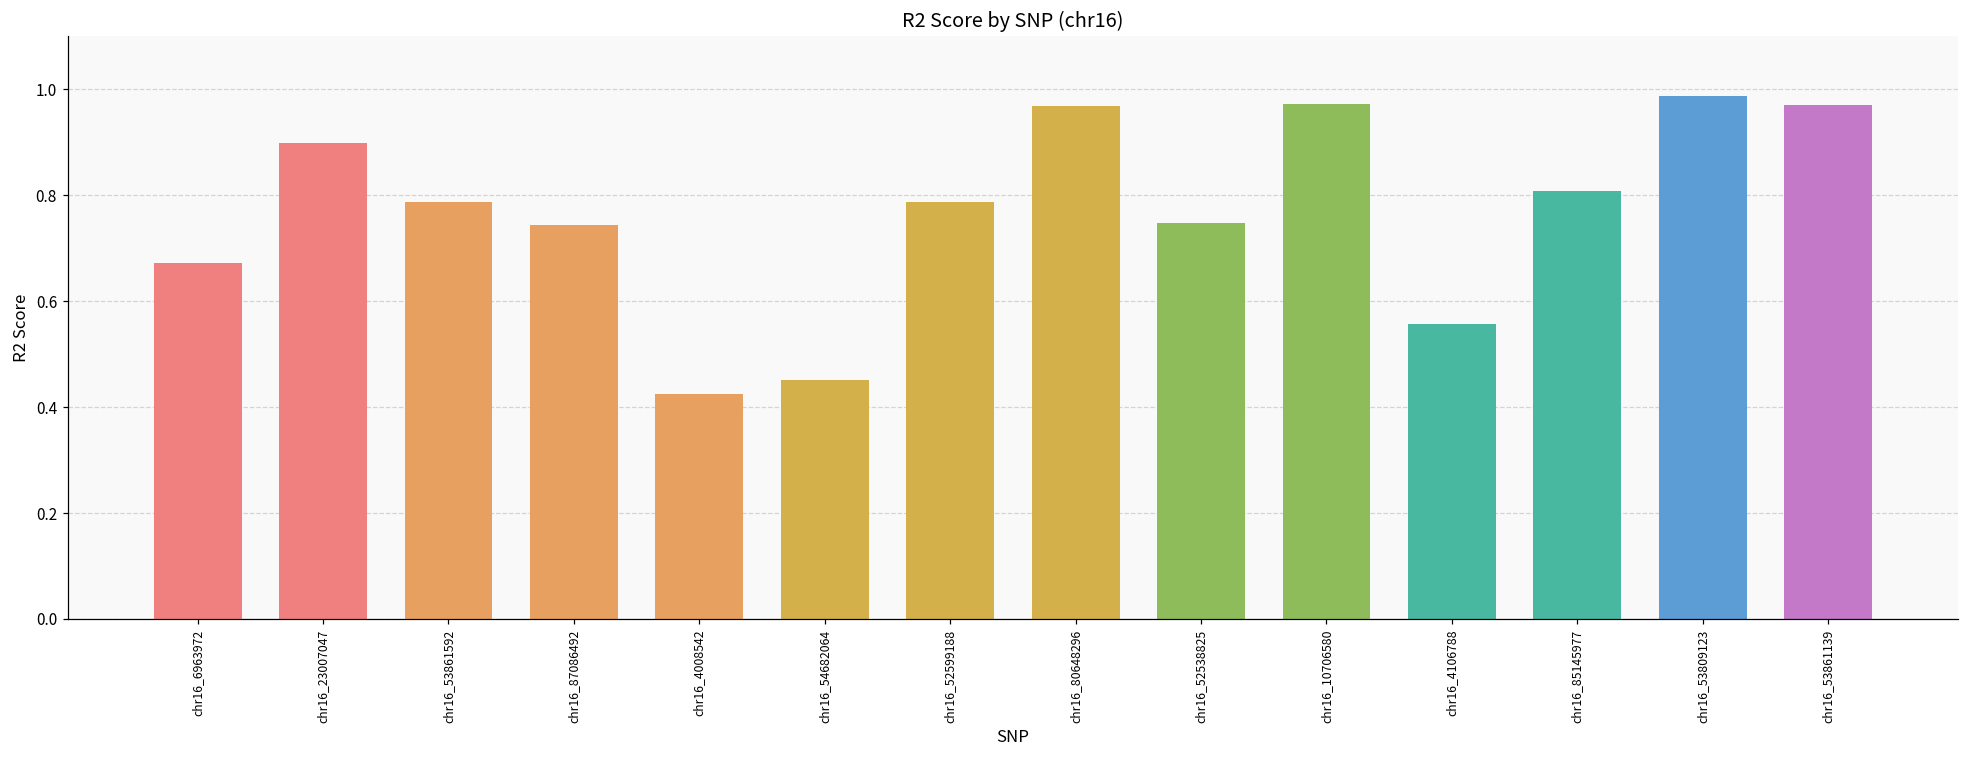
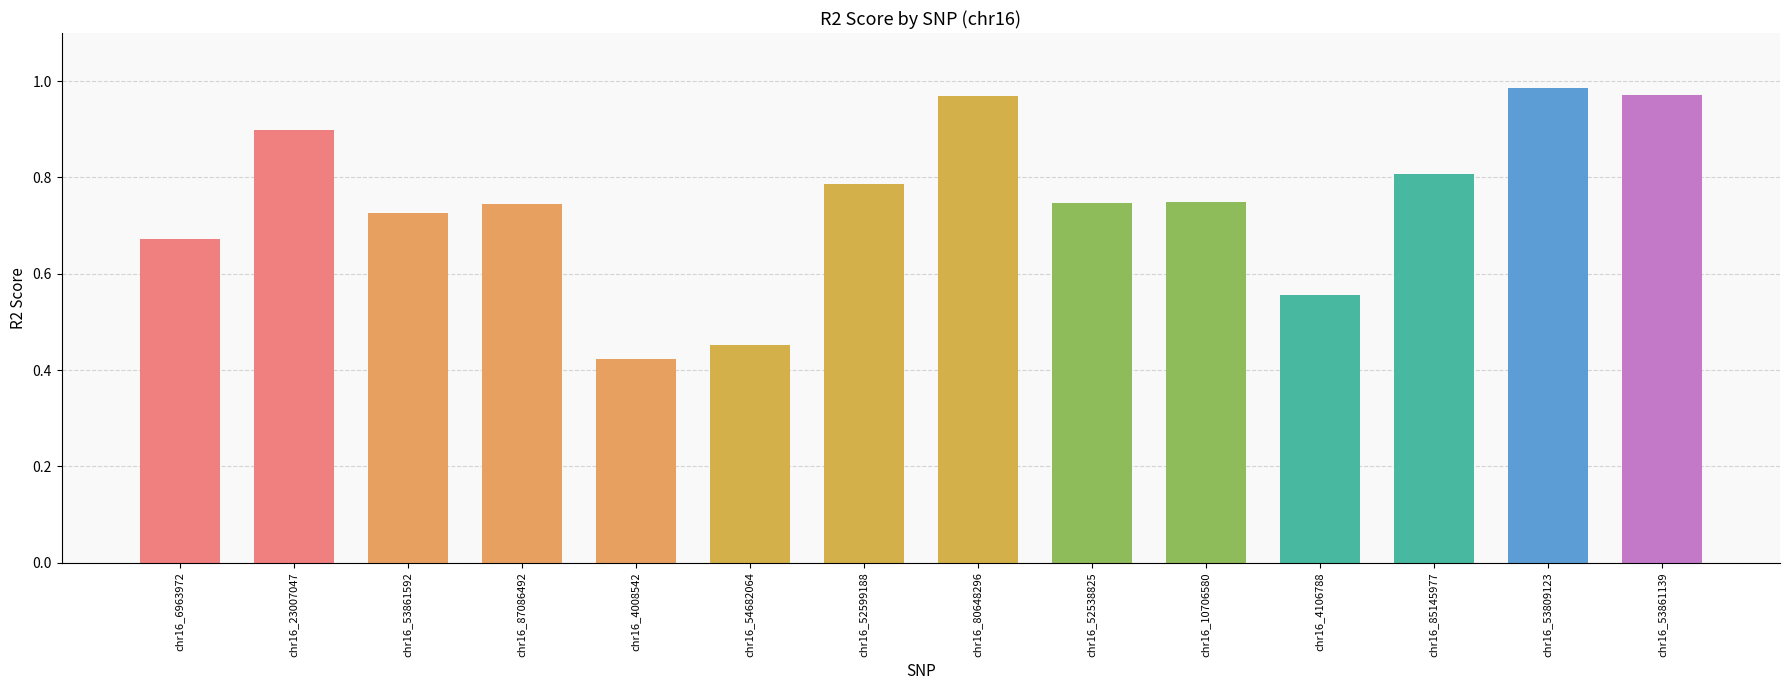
  {
    "chr16_6963972": 0.67,
    "chr16_23007047": 0.90,
-   "chr16_53861592": 0.79,
+   "chr16_53861592": 0.73,
    "chr16_87086492": 0.74,
    "chr16_4008542": 0.42,
    "chr16_54682064": 0.45,
    "chr16_52599188": 0.79,
    "chr16_80648296": 0.97,
    "chr16_52538825": 0.75,
-   "chr16_10706580": 0.97,
+   "chr16_10706580": 0.75,
    "chr16_4106788": 0.56,
    "chr16_85145977": 0.81,
    "chr16_53809123": 0.99,
    "chr16_53861139": 0.97
  }
